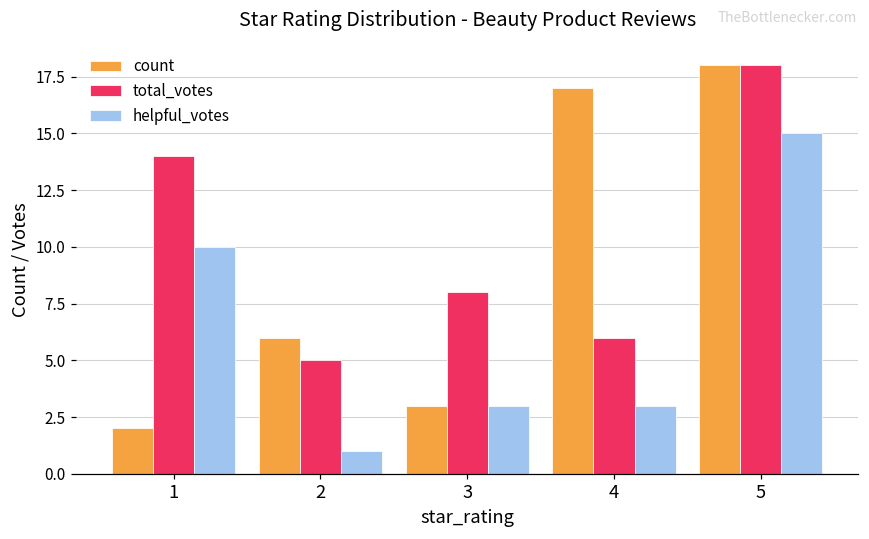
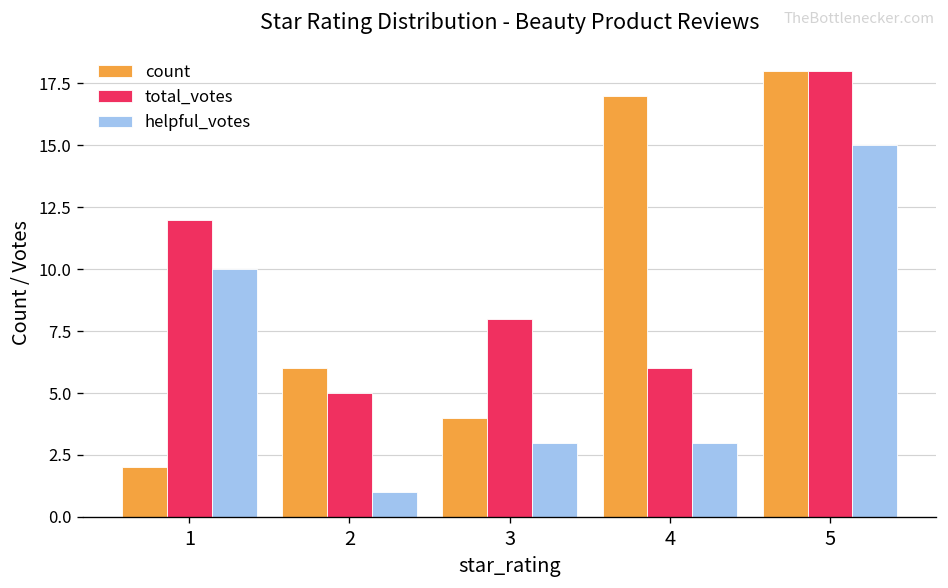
  {
    "count": {
      "1": 2,
      "2": 6,
-     "3": 3,
+     "3": 4,
      "4": 17,
      "5": 18
    },
    "total_votes": {
-     "1": 14,
+     "1": 12,
      "2": 5,
      "3": 8,
      "4": 6,
      "5": 18
    },
    "helpful_votes": {
      "1": 10,
      "2": 1,
      "3": 3,
      "4": 3,
      "5": 15
    }
  }
